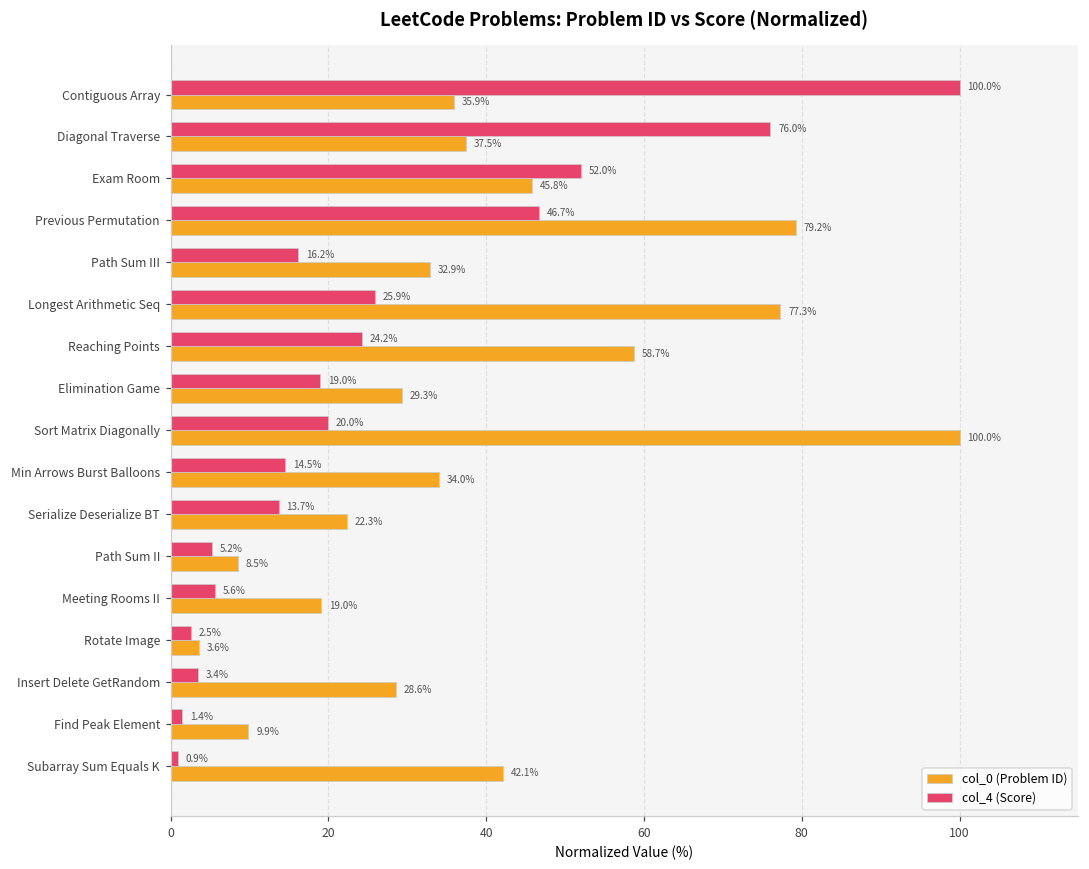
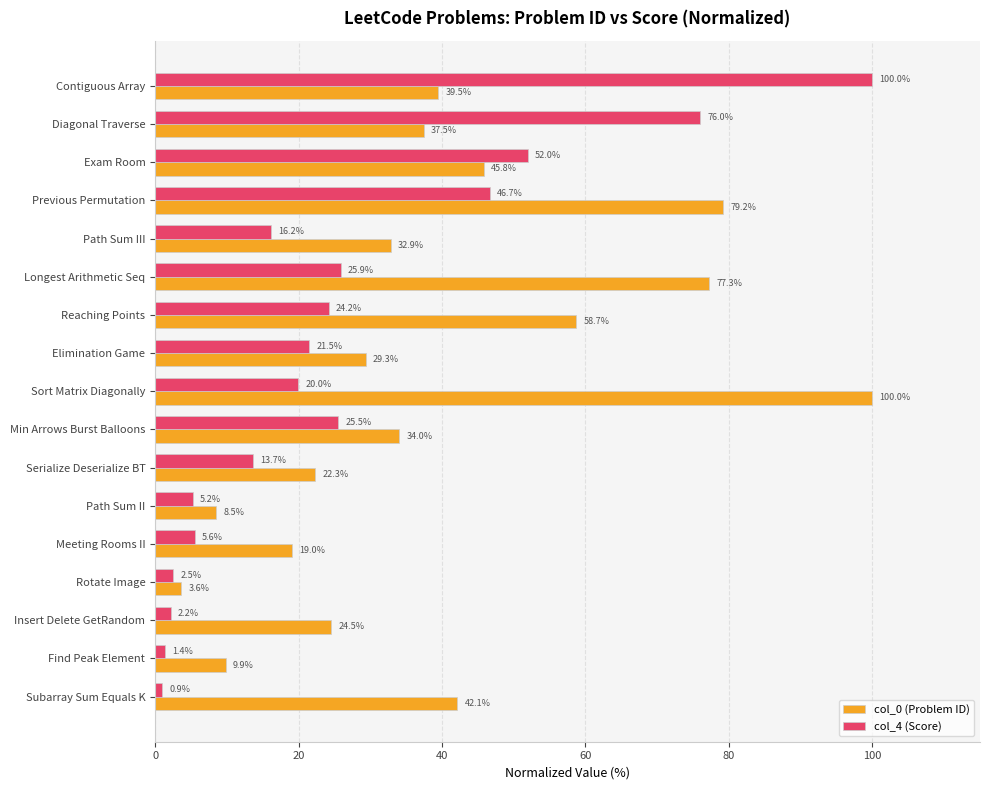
  {
    "col_0 (Problem ID)": {
-     "Contiguous Array": "35.9%",
+     "Contiguous Array": "39.5%",
      "Diagonal Traverse": "37.5%",
      "Exam Room": "45.8%",
      "Previous Permutation": "79.2%",
      "Path Sum III": "32.9%",
      "Longest Arithmetic Seq": "77.3%",
      "Reaching Points": "58.7%",
      "Elimination Game": "29.3%",
      "Sort Matrix Diagonally": "100.0%",
      "Min Arrows Burst Balloons": "34.0%",
      "Serialize Deserialize BT": "22.3%",
      "Path Sum II": "8.5%",
      "Meeting Rooms II": "19.0%",
      "Rotate Image": "3.6%",
-     "Insert Delete GetRandom": "28.6%",
+     "Insert Delete GetRandom": "24.5%",
      "Find Peak Element": "9.9%",
      "Subarray Sum Equals K": "42.1%"
    },
    "col_4 (Score)": {
      "Contiguous Array": "100.0%",
      "Diagonal Traverse": "76.0%",
      "Exam Room": "52.0%",
      "Previous Permutation": "46.7%",
      "Path Sum III": "16.2%",
      "Longest Arithmetic Seq": "25.9%",
      "Reaching Points": "24.2%",
-     "Elimination Game": "19.0%",
+     "Elimination Game": "21.5%",
      "Sort Matrix Diagonally": "20.0%",
-     "Min Arrows Burst Balloons": "14.5%",
+     "Min Arrows Burst Balloons": "25.5%",
      "Serialize Deserialize BT": "13.7%",
      "Path Sum II": "5.2%",
      "Meeting Rooms II": "5.6%",
      "Rotate Image": "2.5%",
-     "Insert Delete GetRandom": "3.4%",
+     "Insert Delete GetRandom": "2.2%",
      "Find Peak Element": "1.4%",
      "Subarray Sum Equals K": "0.9%"
    }
  }
